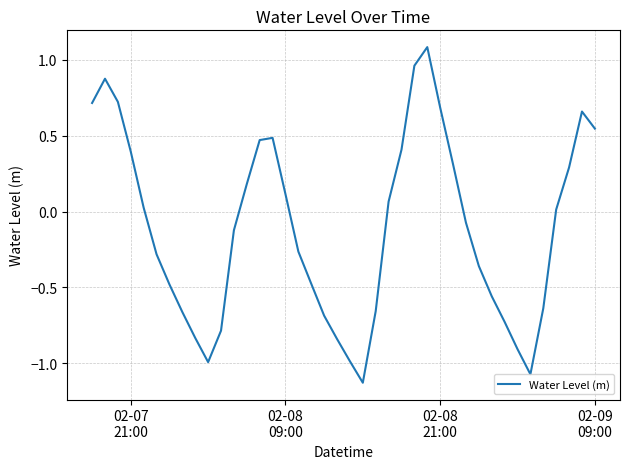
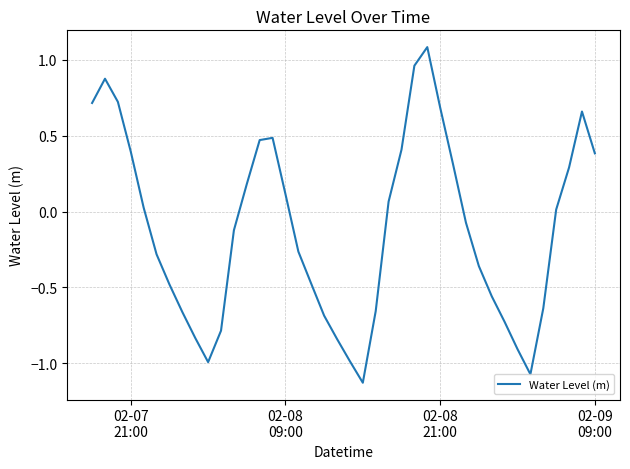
  {
    "02-07 21:00": 0.39,
    "02-08 09:00": 0.11,
    "02-08 21:00": 0.69,
-   "02-09 09:00": 0.55
+   "02-09 09:00": 0.38
  }
